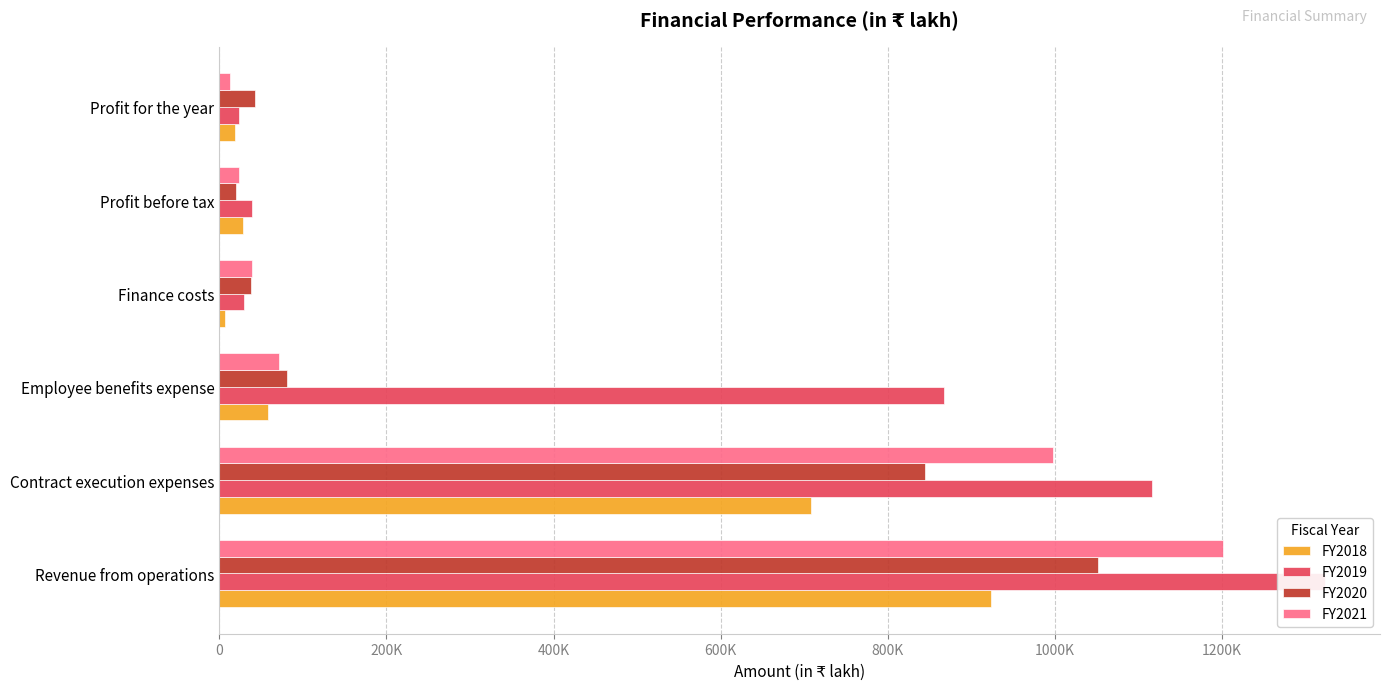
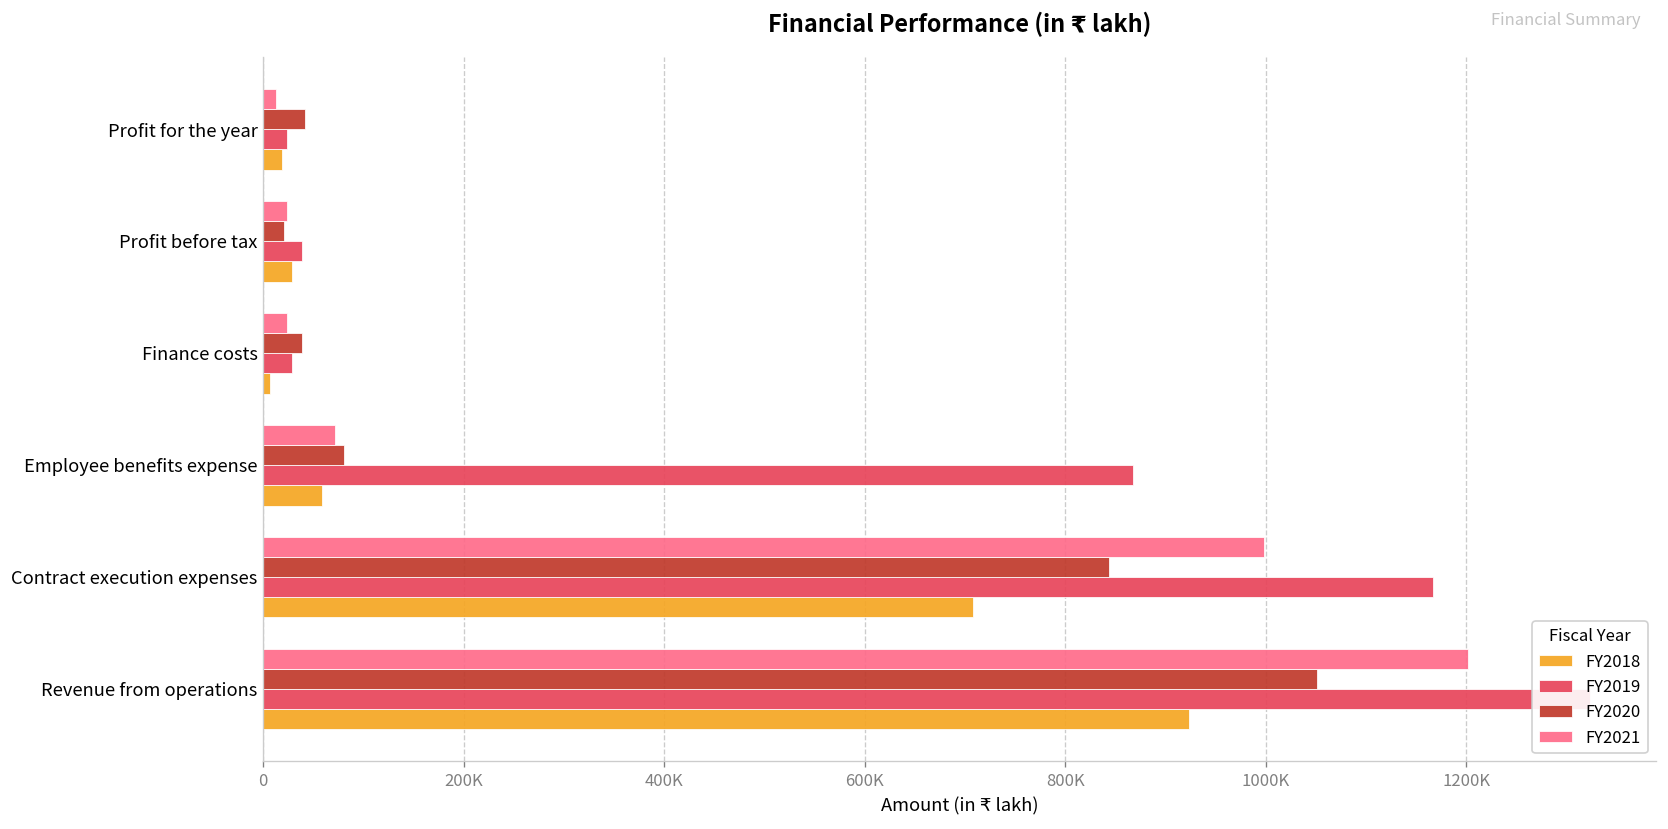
  {
    "FY2018": {
      "Profit for the year": 20000,
      "Profit before tax": 30000,
      "Finance costs": 10000,
      "Employee benefits expense": 60000,
      "Contract execution expenses": 710000,
      "Revenue from operations": 920000
    },
    "FY2019": {
      "Profit for the year": 20000,
      "Profit before tax": 40000,
      "Finance costs": 30000,
      "Employee benefits expense": 870000,
-     "Contract execution expenses": 1120000
+     "Contract execution expenses": 1170000
    },
    "FY2020": {
      "Profit for the year": 40000,
      "Profit before tax": 20000,
      "Finance costs": 40000,
      "Employee benefits expense": 80000,
      "Contract execution expenses": 840000,
      "Revenue from operations": 1050000
    },
    "FY2021": {
      "Profit for the year": 10000,
      "Profit before tax": 20000,
-     "Finance costs": 40000,
+     "Finance costs": 20000,
      "Employee benefits expense": 70000,
      "Contract execution expenses": 1000000,
      "Revenue from operations": 1200000
    }
  }
